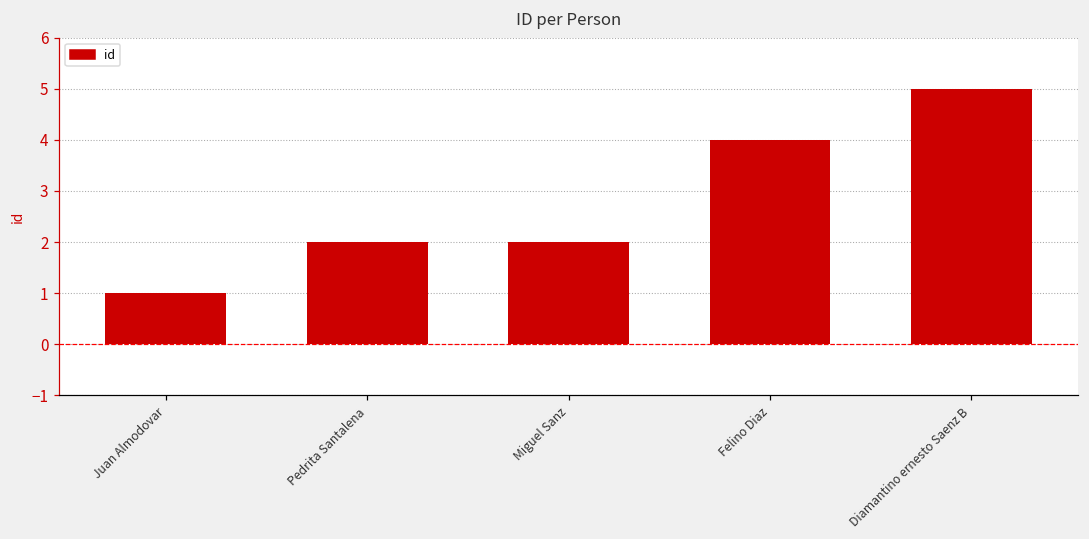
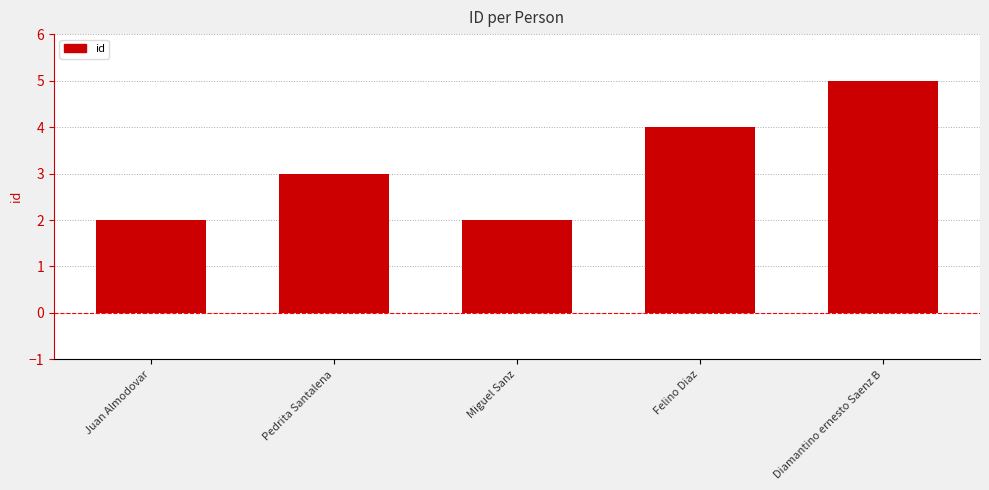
  {
-   "Juan Almodovar": 1,
-   "Pedrita Santalena": 2,
+   "Juan Almodovar": 2,
+   "Pedrita Santalena": 3,
    "Miguel Sanz": 2,
    "Felino Diaz": 4,
    "Diamantino ernesto Saenz B": 5
  }
